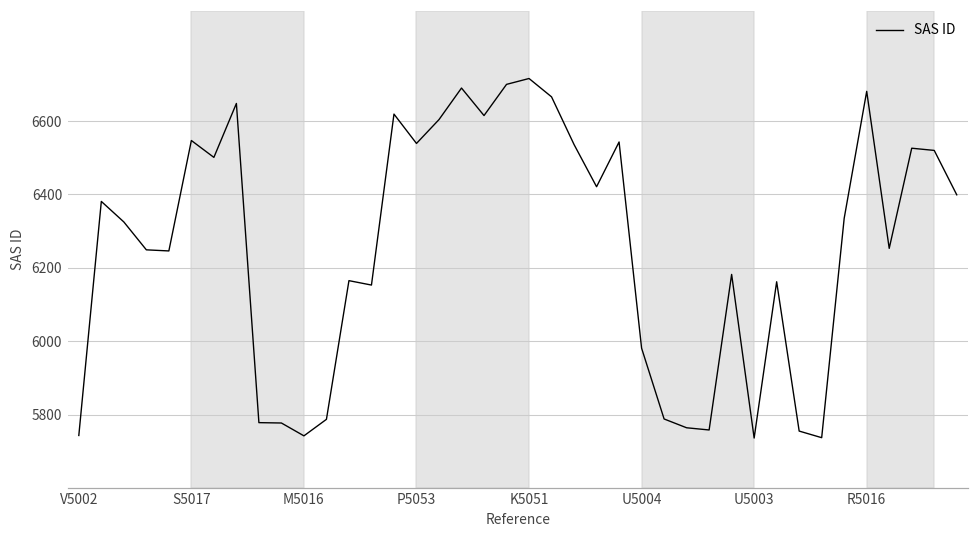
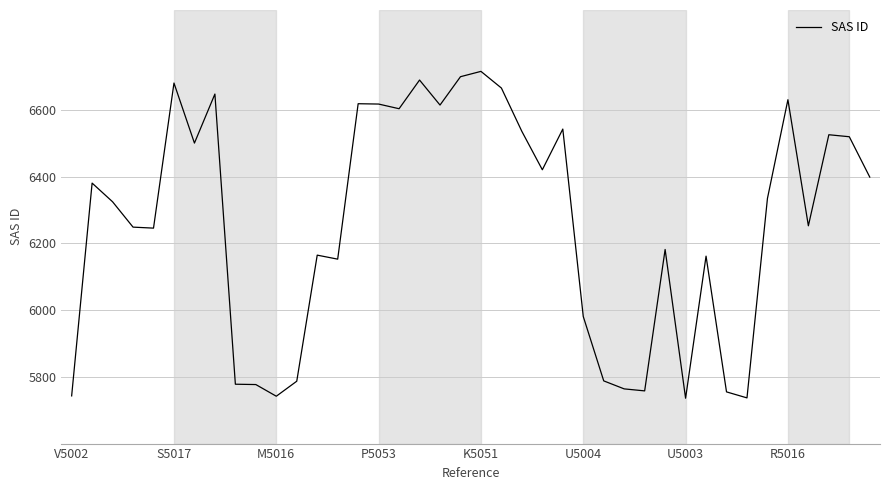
  {
    "V5002": 5740,
-   "S5017": 6550,
+   "S5017": 6680,
    "M5016": 5740,
-   "P5053": 6540,
+   "P5053": 6620,
    "K5051": 6720,
    "U5004": 5980,
    "U5003": 5740,
-   "R5016": 6680
+   "R5016": 6630
  }
